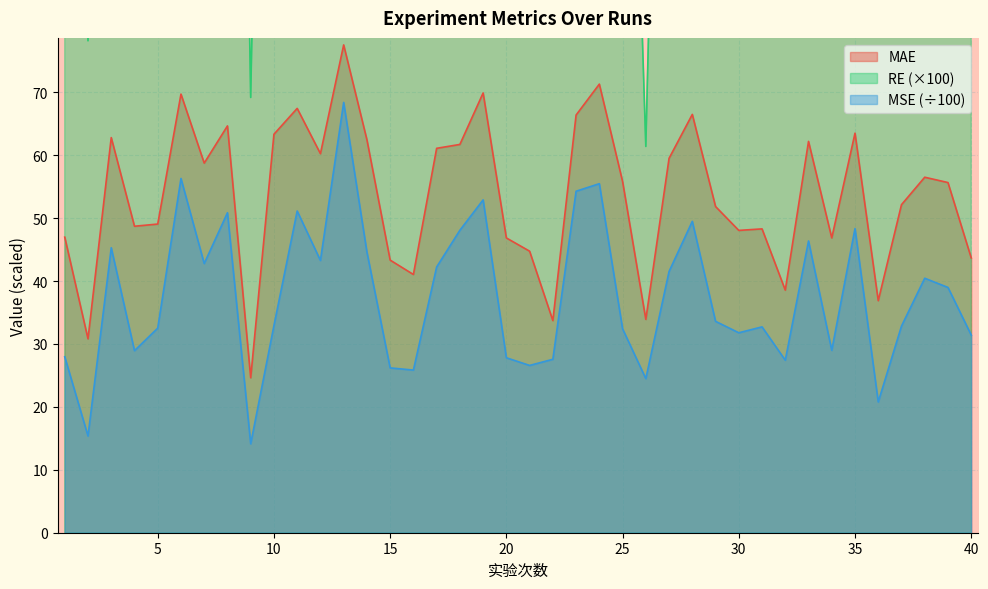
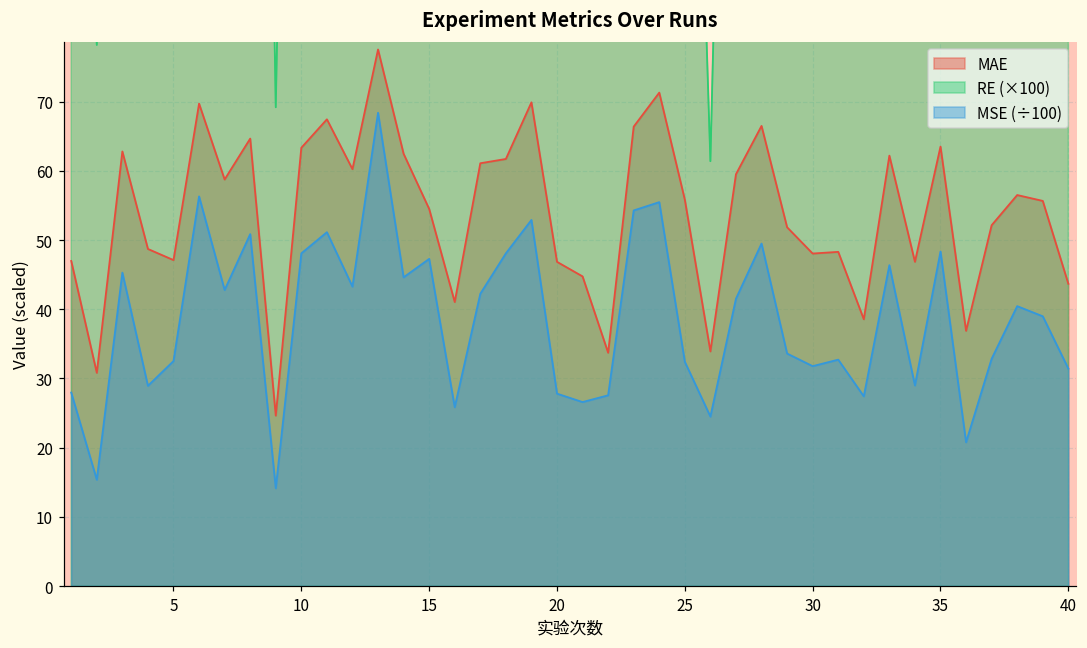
  {
    "MAE": {
-     "5": 49,
+     "5": 47,
      "10": 63,
-     "15": 43,
+     "15": 55,
      "20": 47,
      "25": 56,
      "30": 48,
      "35": 64,
      "40": 44
    },
    "MSE (÷100)": {
      "5": 33,
-     "10": 33,
-     "15": 26,
+     "10": 48,
+     "15": 47,
      "20": 28,
      "25": 32,
      "30": 32,
      "35": 48,
      "40": 31
    }
  }
